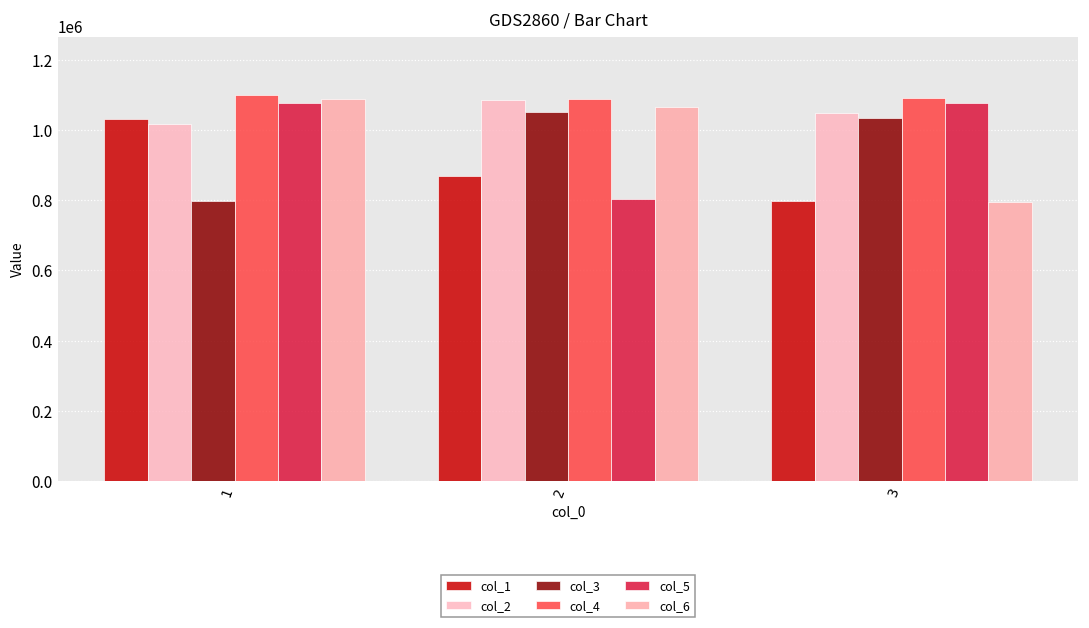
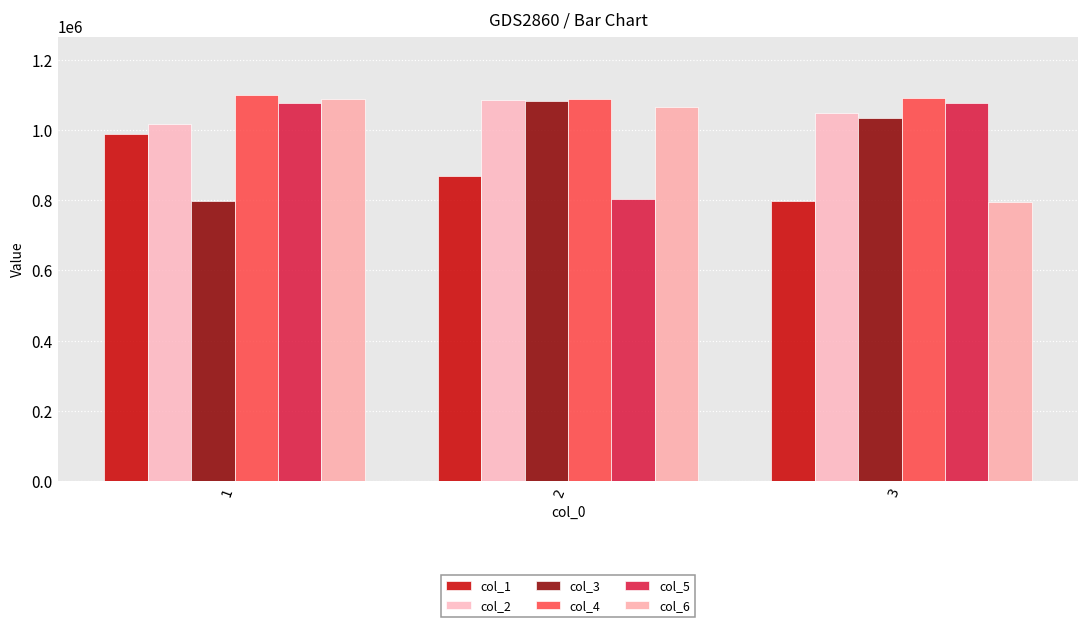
  {
    "col_1": {
-     "1": 1030000,
+     "1": 990000,
      "2": 870000,
      "3": 800000
    },
    "col_3": {
      "1": 800000,
-     "2": 1050000,
+     "2": 1080000,
      "3": 1030000
    }
  }
